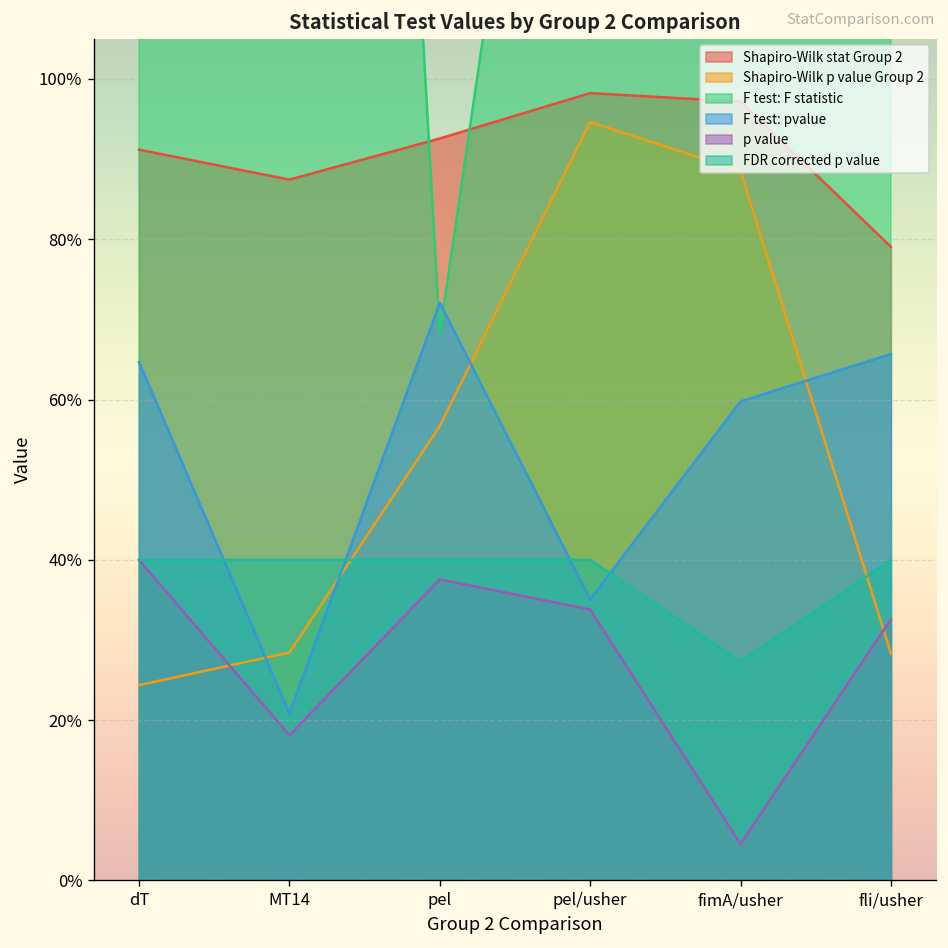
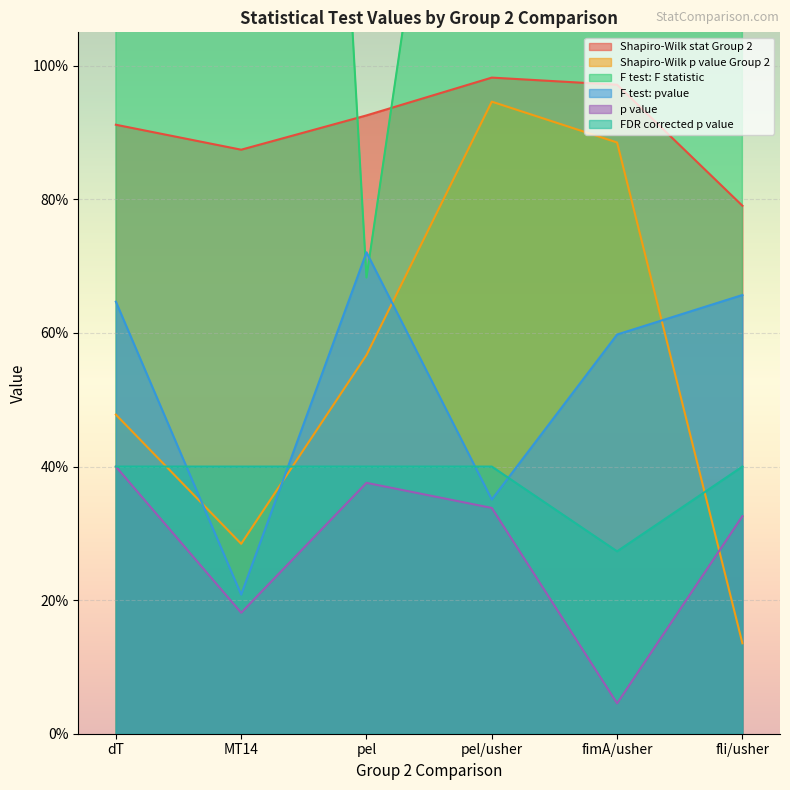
  {
    "Shapiro-Wilk stat Group 2": {
      "dT": "91%",
      "MT14": "87%",
      "pel": "93%",
      "pel/usher": "98%",
      "fli/usher": "79%"
    },
    "Shapiro-Wilk p value Group 2": {
-     "dT": "24%",
+     "dT": "48%",
      "MT14": "28%",
      "pel": "57%",
      "pel/usher": "95%",
      "fimA/usher": "89%",
-     "fli/usher": "28%"
+     "fli/usher": "14%"
    },
    "F test: pvalue": {
      "dT": "65%",
      "MT14": "21%",
      "pel": "72%",
      "pel/usher": "35%",
      "fimA/usher": "60%",
      "fli/usher": "66%"
    },
    "p value": {
      "MT14": "18%",
      "pel": "38%",
      "pel/usher": "34%",
      "fimA/usher": "5%",
      "fli/usher": "33%"
    }
  }
